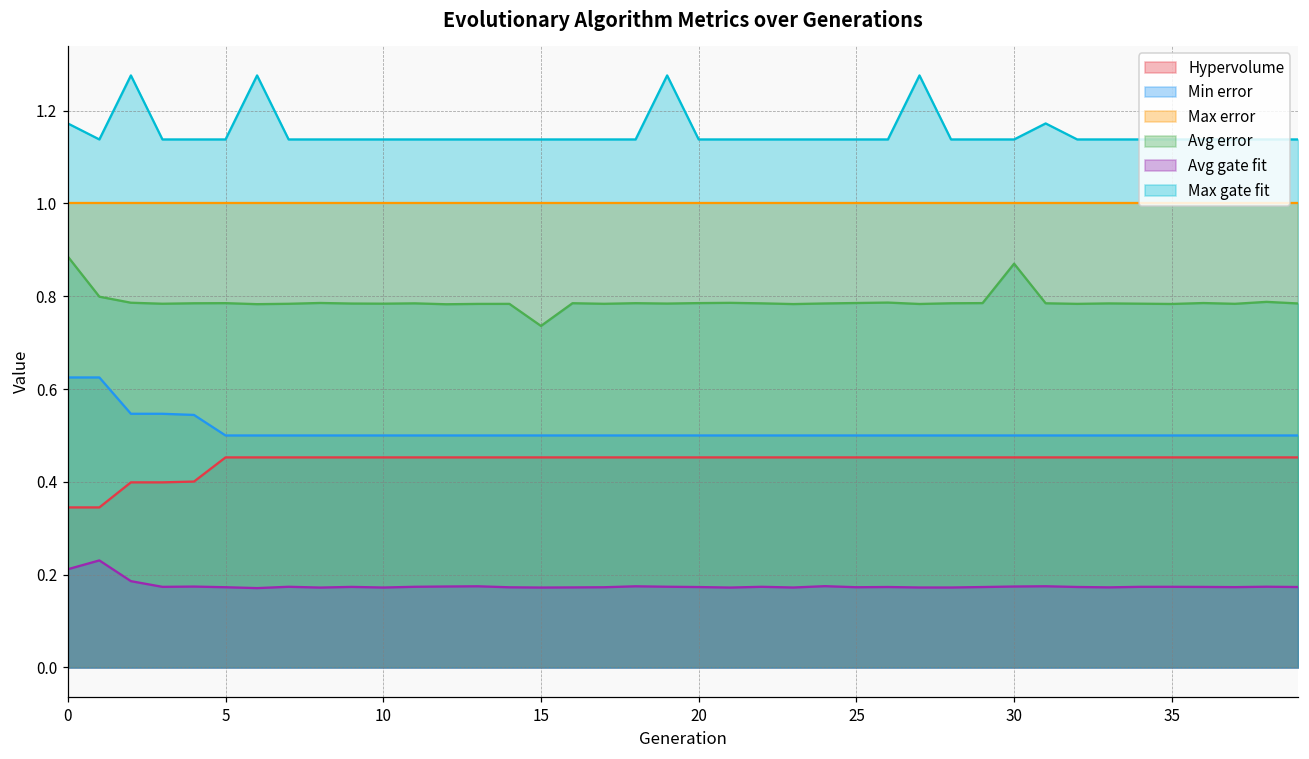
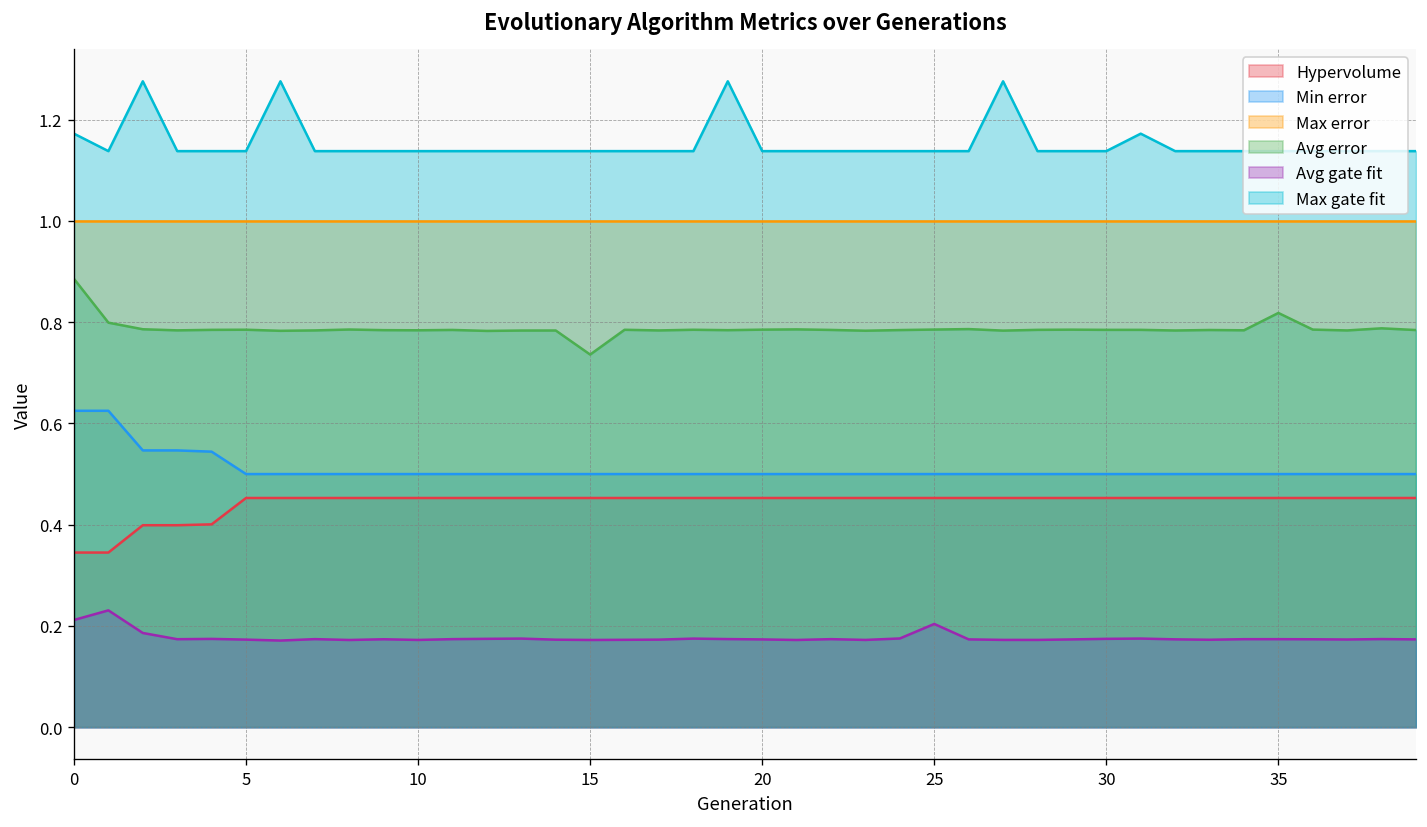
  {
    "Hypervolume": {
      "0": 0.34,
      "5": 0.45,
      "10": 0.45,
      "15": 0.45,
      "20": 0.45,
      "25": 0.45,
      "30": 0.45,
      "35": 0.45
    },
    "Max error": {
      "0": 1.00,
      "5": 1.00,
      "10": 1.00,
      "15": 1.00,
      "20": 1.00,
      "25": 1.00,
      "30": 1.00,
      "35": 1.00
    },
    "Avg error": {
      "0": 0.89,
      "5": 0.79,
      "10": 0.78,
      "15": 0.74,
      "20": 0.79,
      "25": 0.79,
-     "30": 0.87,
-     "35": 0.78
+     "30": 0.78,
+     "35": 0.82
    },
    "Avg gate fit": {
      "0": 0.21,
      "5": 0.17,
      "10": 0.17,
      "15": 0.17,
      "20": 0.17,
-     "25": 0.17,
+     "25": 0.20,
      "30": 0.17,
      "35": 0.17
    }
  }
